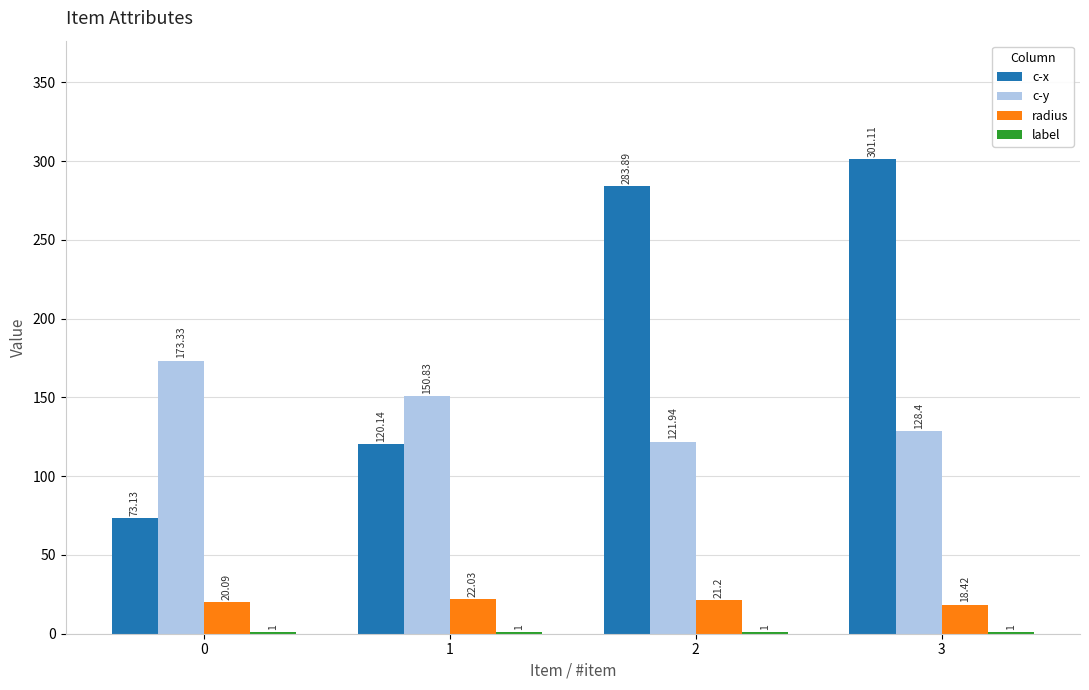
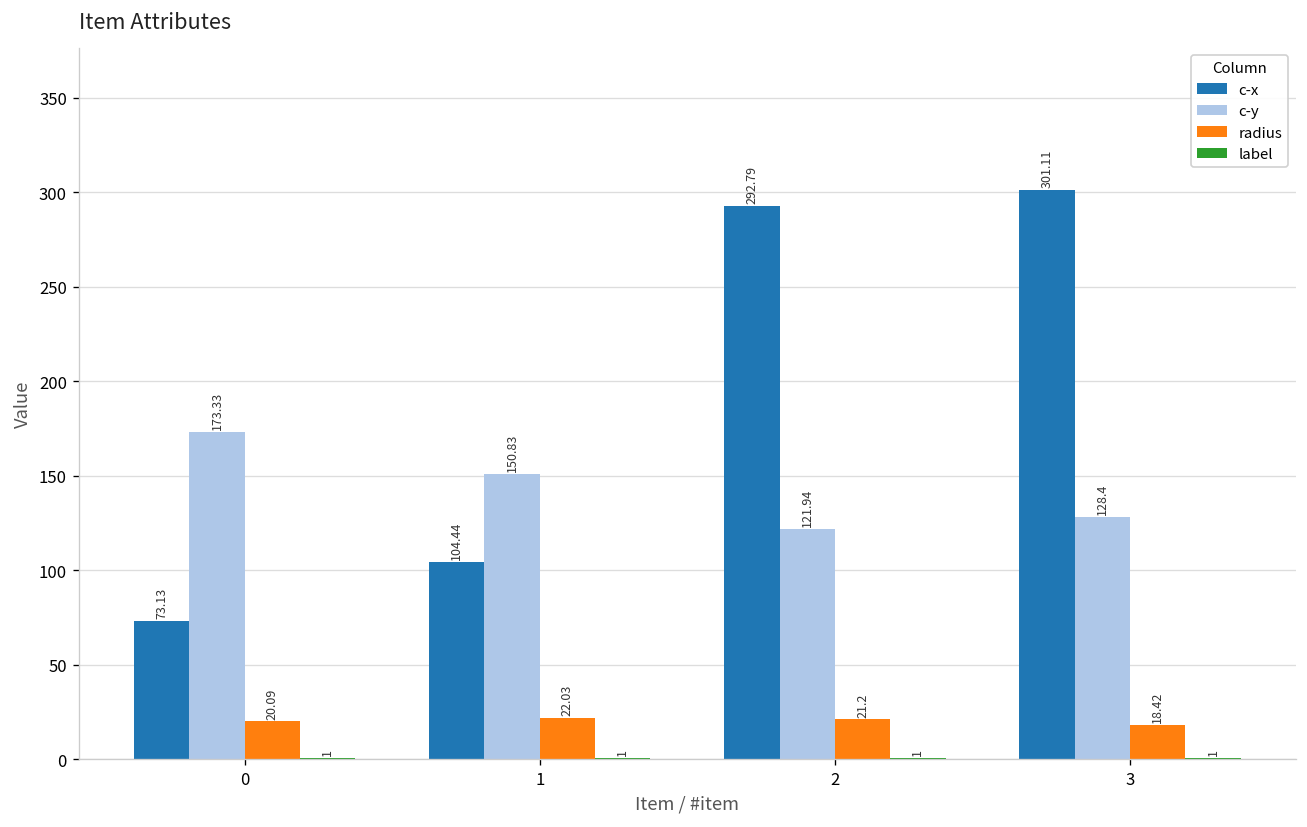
  {
    "c-x": {
      "0": 73.13,
-     "1": 120.14,
-     "2": 283.89,
+     "1": 104.44,
+     "2": 292.79,
      "3": 301.11
    },
    "c-y": {
      "0": 173.33,
      "1": 150.83,
      "2": 121.94,
      "3": 128.4
    },
    "radius": {
      "0": 20.09,
      "1": 22.03,
      "2": 21.2,
      "3": 18.42
    },
    "label": {
      "0": 1,
      "1": 1,
      "2": 1,
      "3": 1
    }
  }
